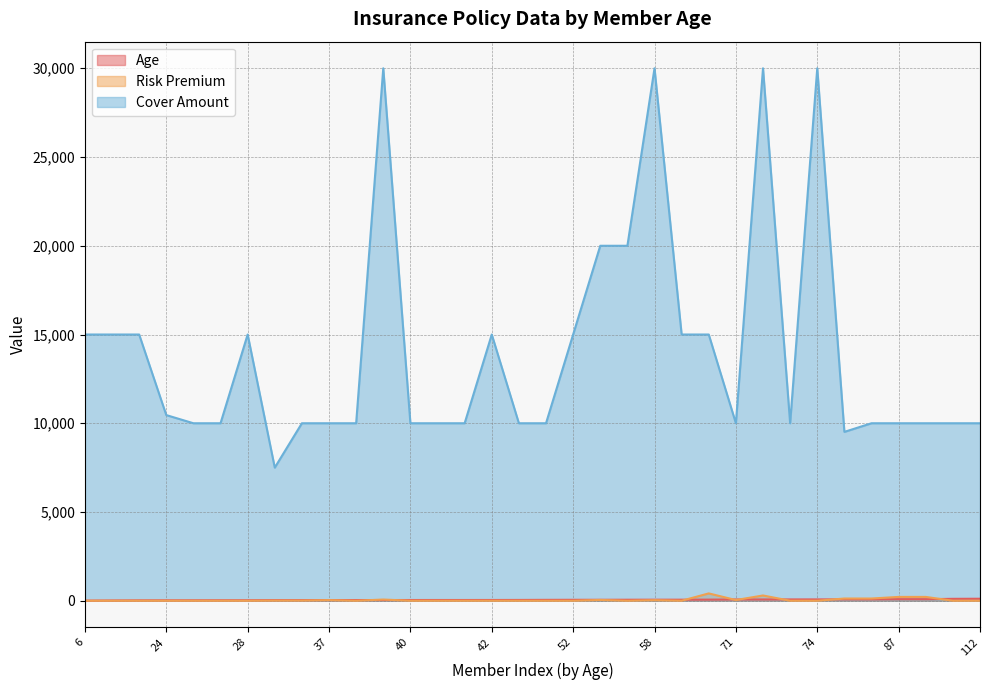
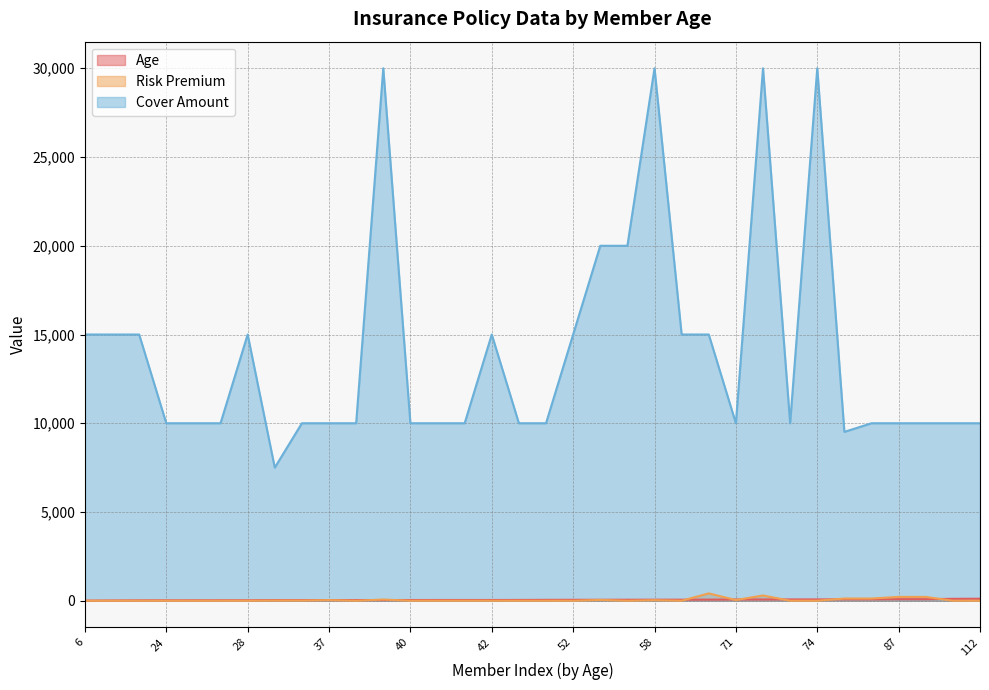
  {
    "Cover Amount": {
-     "24": "10,500",
+     "24": "10,000",
      "37": "10,000",
      "40": "10,000",
      "58": "30,000",
      "71": "10,000",
      "74": "30,000",
      "87": "10,000"
    }
  }
